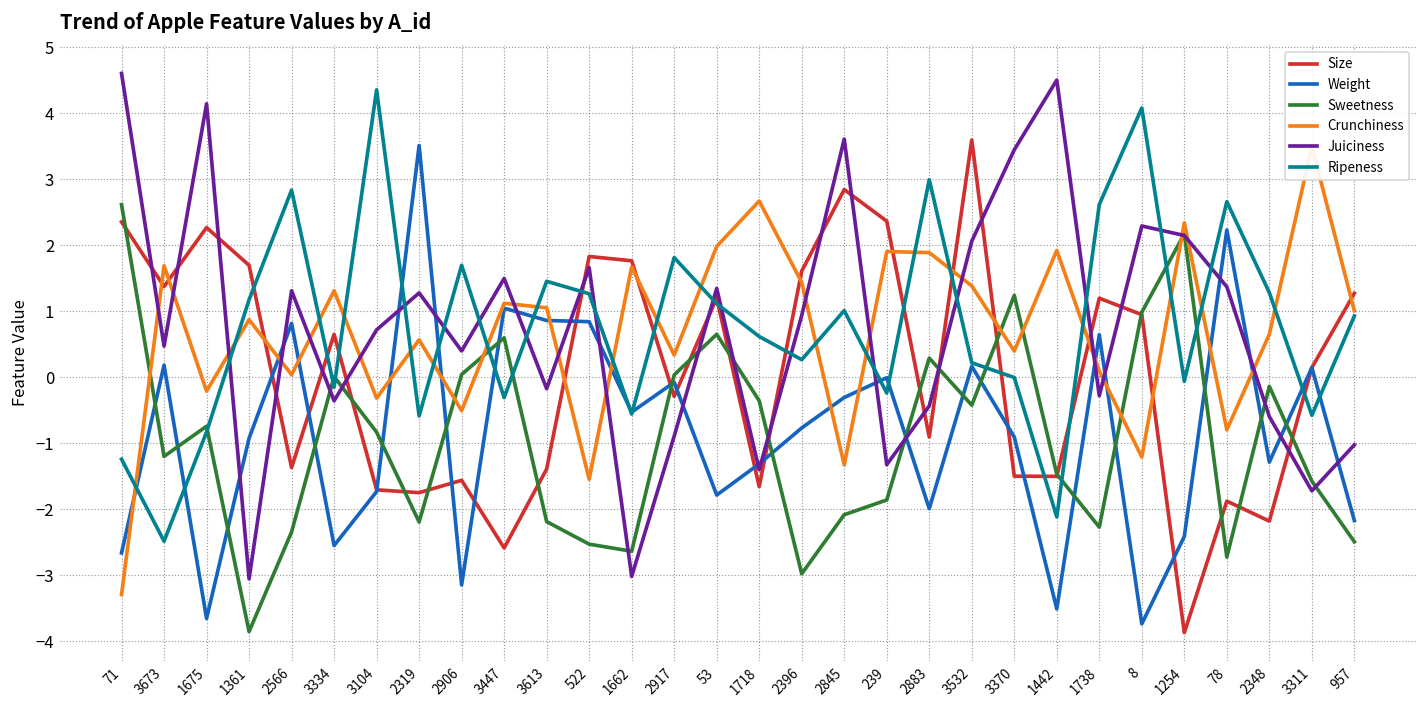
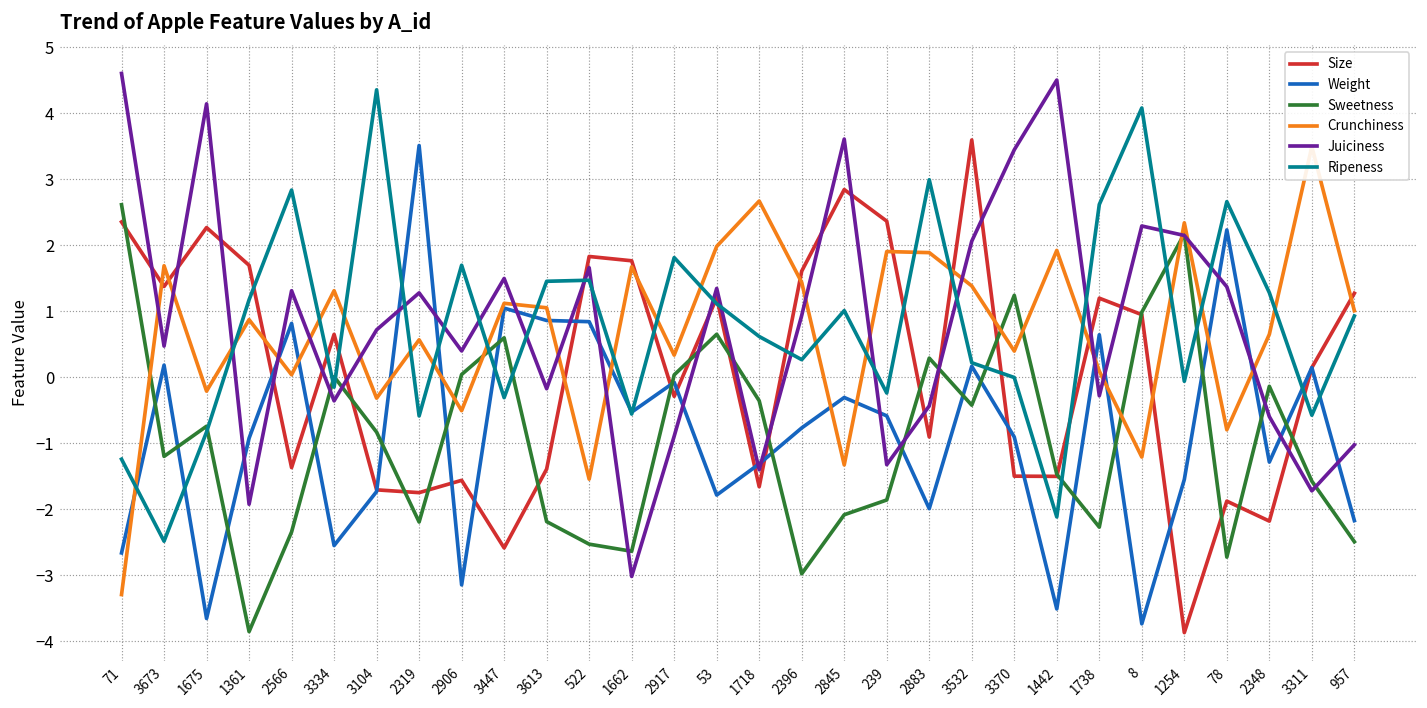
  {
    "Size": {
      "71": 2.4,
      "3673": 1.4,
      "1675": 2.3,
      "1361": 1.7,
      "2566": -1.4,
      "3334": 0.7,
      "2319": -1.7,
      "2906": -1.6,
      "3447": -2.6,
      "3613": -1.4,
      "522": 1.8,
      "1662": 1.8,
      "2917": -0.3,
      "53": 1.2,
      "1718": -1.7,
      "2396": 1.6,
      "2845": 2.8,
      "239": 2.4,
      "2883": -0.9,
      "3532": 3.6,
      "3370": -1.5,
      "1738": 1.2,
      "1254": -3.9,
      "78": -1.9,
      "2348": -2.2,
      "957": 1.3
    },
    "Weight": {
      "71": -2.7,
      "3673": 0.2,
      "1675": -3.7,
      "1361": -0.9,
      "2566": 0.8,
      "3334": -2.5,
      "2319": 3.5,
      "2906": -3.1,
      "3447": 1.0,
      "3613": 0.9,
      "522": 0.8,
      "2917": -0.1,
      "53": -1.8,
      "1718": -1.3,
      "2396": -0.8,
      "2845": -0.3,
-     "239": 0.0,
+     "239": -0.6,
      "2883": -2.0,
      "3532": 0.2,
      "3370": -0.9,
      "1442": -3.5,
      "1738": 0.6,
      "8": -3.7,
-     "1254": -2.4,
+     "1254": -1.5,
      "78": 2.2,
      "2348": -1.3,
      "957": -2.2
    },
    "Sweetness": {
      "71": 2.6,
      "3673": -1.2,
      "1675": -0.7,
      "1361": -3.9,
      "2566": -2.3,
      "3334": 0.0,
      "3104": -0.8,
      "2319": -2.2,
      "2906": 0.0,
      "3447": 0.6,
      "3613": -2.2,
      "522": -2.5,
      "1662": -2.6,
      "2917": 0.0,
      "53": 0.7,
      "1718": -0.4,
      "2396": -3.0,
      "2845": -2.1,
      "239": -1.9,
      "2883": 0.3,
      "3532": -0.4,
      "3370": 1.2,
      "1738": -2.3,
      "78": -2.7,
      "2348": -0.1,
      "3311": -1.6,
      "957": -2.5
    },
    "Crunchiness": {
      "71": -3.3,
      "3673": 1.7,
      "1675": -0.2,
      "1361": 0.9,
      "2566": 0.0,
      "3334": 1.3,
      "3104": -0.3,
      "2319": 0.6,
      "2906": -0.5,
      "3447": 1.1,
      "3613": 1.1,
      "522": -1.5,
      "1662": 1.7,
      "2917": 0.3,
      "53": 2.0,
      "1718": 2.7,
      "2396": 1.4,
      "2845": -1.3,
      "239": 1.9,
      "2883": 1.9,
      "3532": 1.4,
      "3370": 0.4,
      "1442": 1.9,
      "1738": 0.1,
      "8": -1.2,
      "1254": 2.3,
      "78": -0.8,
      "2348": 0.7,
      "957": 1.0
    },
    "Juiciness": {
      "71": 4.6,
      "3673": 0.5,
      "1675": 4.1,
-     "1361": -3.1,
+     "1361": -1.9,
      "2566": 1.3,
      "3334": -0.4,
      "3104": 0.7,
      "2319": 1.3,
      "2906": 0.4,
      "3447": 1.5,
      "3613": -0.2,
      "522": 1.7,
      "1662": -3.0,
      "2917": -0.9,
      "53": 1.3,
      "1718": -1.4,
      "2396": 0.9,
      "2845": 3.6,
      "239": -1.3,
      "2883": -0.4,
      "3532": 2.1,
      "3370": 3.4,
      "1442": 4.5,
      "1738": -0.3,
      "8": 2.3,
      "78": 1.4,
      "2348": -0.6,
      "3311": -1.7,
      "957": -1.0
    },
    "Ripeness": {
      "71": -1.2,
      "3673": -2.5,
      "1675": -0.8,
      "1361": 1.2,
      "2566": 2.8,
      "3334": -0.1,
      "3104": 4.4,
      "2319": -0.6,
      "2906": 1.7,
      "3447": -0.3,
      "3613": 1.5,
-     "522": 1.3,
+     "522": 1.5,
      "2917": 1.8,
      "53": 1.1,
      "1718": 0.6,
      "2396": 0.3,
      "2845": 1.0,
      "239": -0.2,
      "2883": 3.0,
      "3532": 0.2,
      "3370": 0.0,
      "1442": -2.1,
      "1738": 2.6,
      "8": 4.1,
      "1254": -0.1,
      "78": 2.7,
      "2348": 1.3,
      "3311": -0.6,
      "957": 0.9
    }
  }
